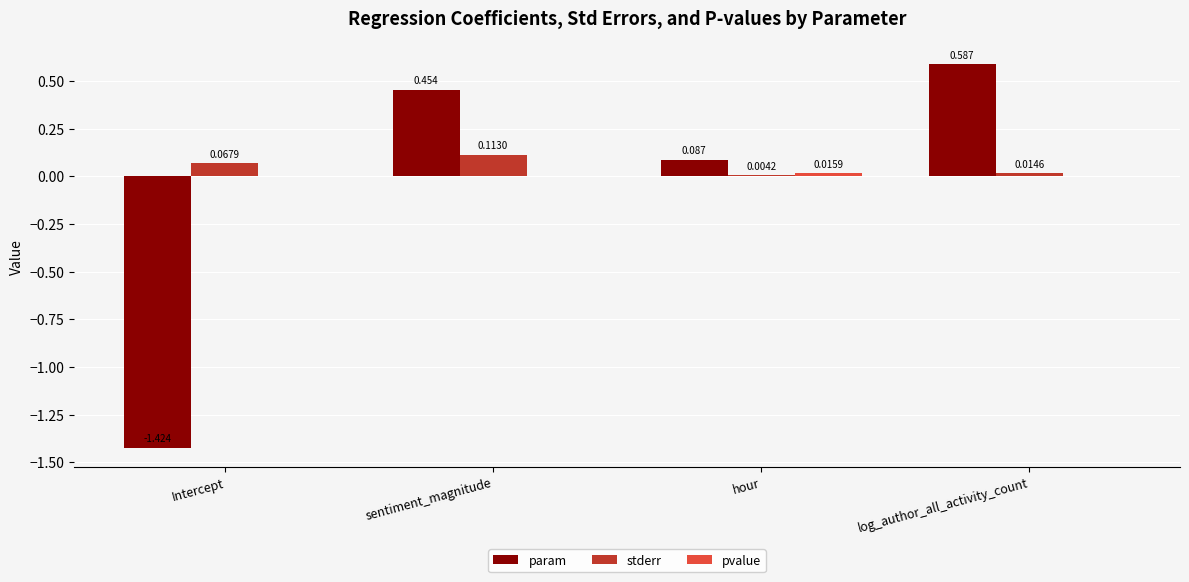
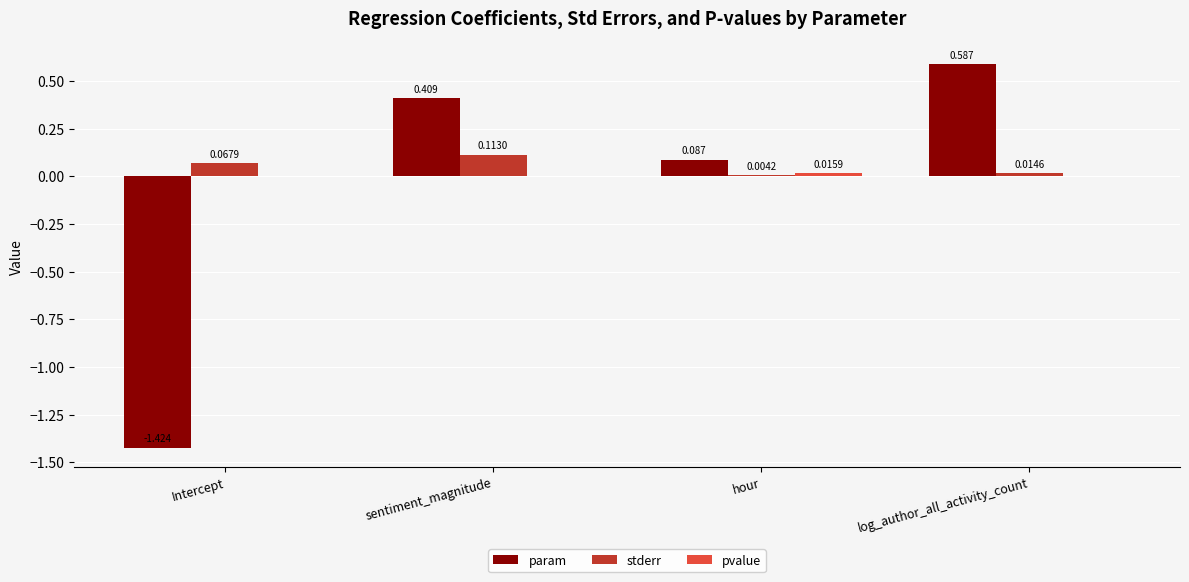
  {
    "param": {
      "Intercept": -1.424,
-     "sentiment_magnitude": 0.454,
+     "sentiment_magnitude": 0.409,
      "hour": 0.087,
      "log_author_all_activity_count": 0.587
    }
  }
